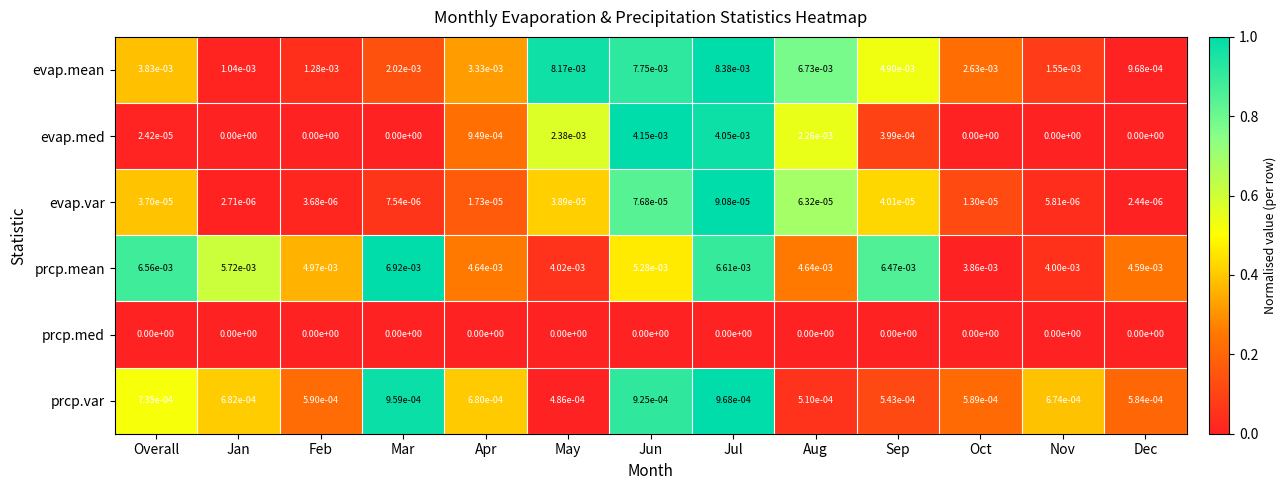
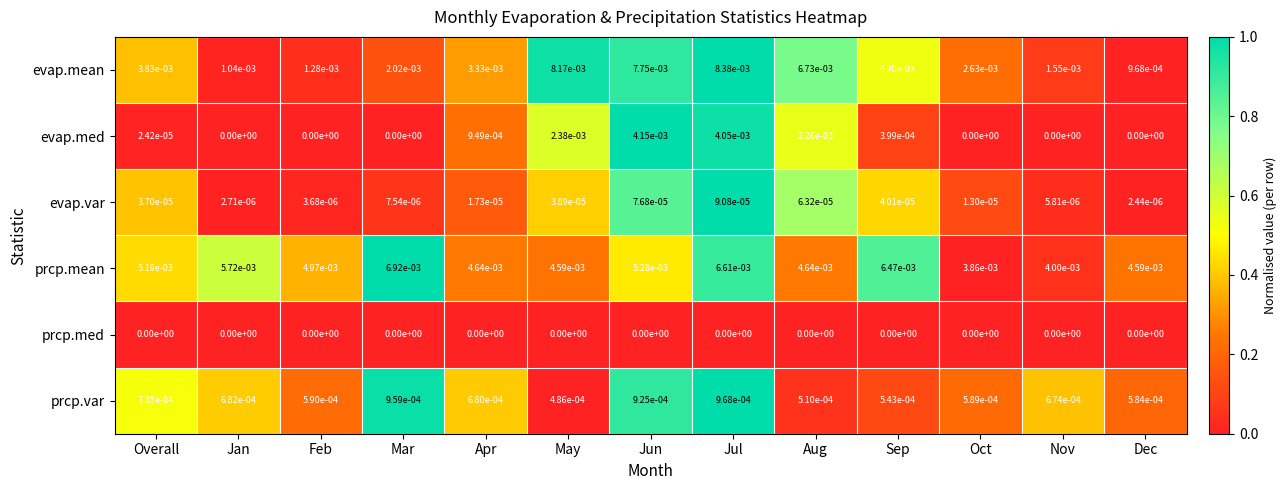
  {
    "evap.mean": {
      "Overall": "3.83e-03",
      "Jan": "1.04e-03",
      "Feb": "1.28e-03",
      "Mar": "2.02e-03",
      "Apr": "3.33e-03",
      "May": "8.17e-03",
      "Jun": "7.75e-03",
      "Jul": "8.38e-03",
      "Aug": "6.73e-03",
      "Sep": "4.90e-03",
      "Oct": "2.63e-03",
      "Nov": "1.55e-03",
      "Dec": "9.68e-04"
    },
    "evap.med": {
      "Overall": "2.42e-05",
      "Jan": "0.00e+00",
      "Feb": "0.00e+00",
      "Mar": "0.00e+00",
      "Apr": "9.49e-04",
      "May": "2.38e-03",
      "Jun": "4.15e-03",
      "Jul": "4.05e-03",
      "Aug": "2.26e-03",
      "Sep": "3.99e-04",
      "Oct": "0.00e+00",
      "Nov": "0.00e+00",
      "Dec": "0.00e+00"
    },
    "evap.var": {
      "Overall": "3.70e-05",
      "Jan": "2.71e-06",
      "Feb": "3.68e-06",
      "Mar": "7.54e-06",
      "Apr": "1.73e-05",
      "May": "3.89e-05",
      "Jun": "7.68e-05",
      "Jul": "9.08e-05",
      "Aug": "6.32e-05",
      "Sep": "4.01e-05",
      "Oct": "1.30e-05",
      "Nov": "5.81e-06",
      "Dec": "2.44e-06"
    },
    "prcp.mean": {
-     "Overall": "6.56e-03",
+     "Overall": "5.19e-03",
      "Jan": "5.72e-03",
      "Feb": "4.97e-03",
      "Mar": "6.92e-03",
      "Apr": "4.64e-03",
-     "May": "4.02e-03",
+     "May": "4.59e-03",
      "Jun": "5.28e-03",
      "Jul": "6.61e-03",
      "Aug": "4.64e-03",
      "Sep": "6.47e-03",
      "Oct": "3.86e-03",
      "Nov": "4.00e-03",
      "Dec": "4.59e-03"
    },
    "prcp.med": {
      "Overall": "0.00e+00",
      "Jan": "0.00e+00",
      "Feb": "0.00e+00",
      "Mar": "0.00e+00",
      "Apr": "0.00e+00",
      "May": "0.00e+00",
      "Jun": "0.00e+00",
      "Jul": "0.00e+00",
      "Aug": "0.00e+00",
      "Sep": "0.00e+00",
      "Oct": "0.00e+00",
      "Nov": "0.00e+00",
      "Dec": "0.00e+00"
    },
    "prcp.var": {
      "Overall": "7.35e-04",
      "Jan": "6.82e-04",
      "Feb": "5.90e-04",
      "Mar": "9.59e-04",
      "Apr": "6.80e-04",
      "May": "4.86e-04",
      "Jun": "9.25e-04",
      "Jul": "9.68e-04",
      "Aug": "5.10e-04",
      "Sep": "5.43e-04",
      "Oct": "5.89e-04",
      "Nov": "6.74e-04",
      "Dec": "5.84e-04"
    }
  }
